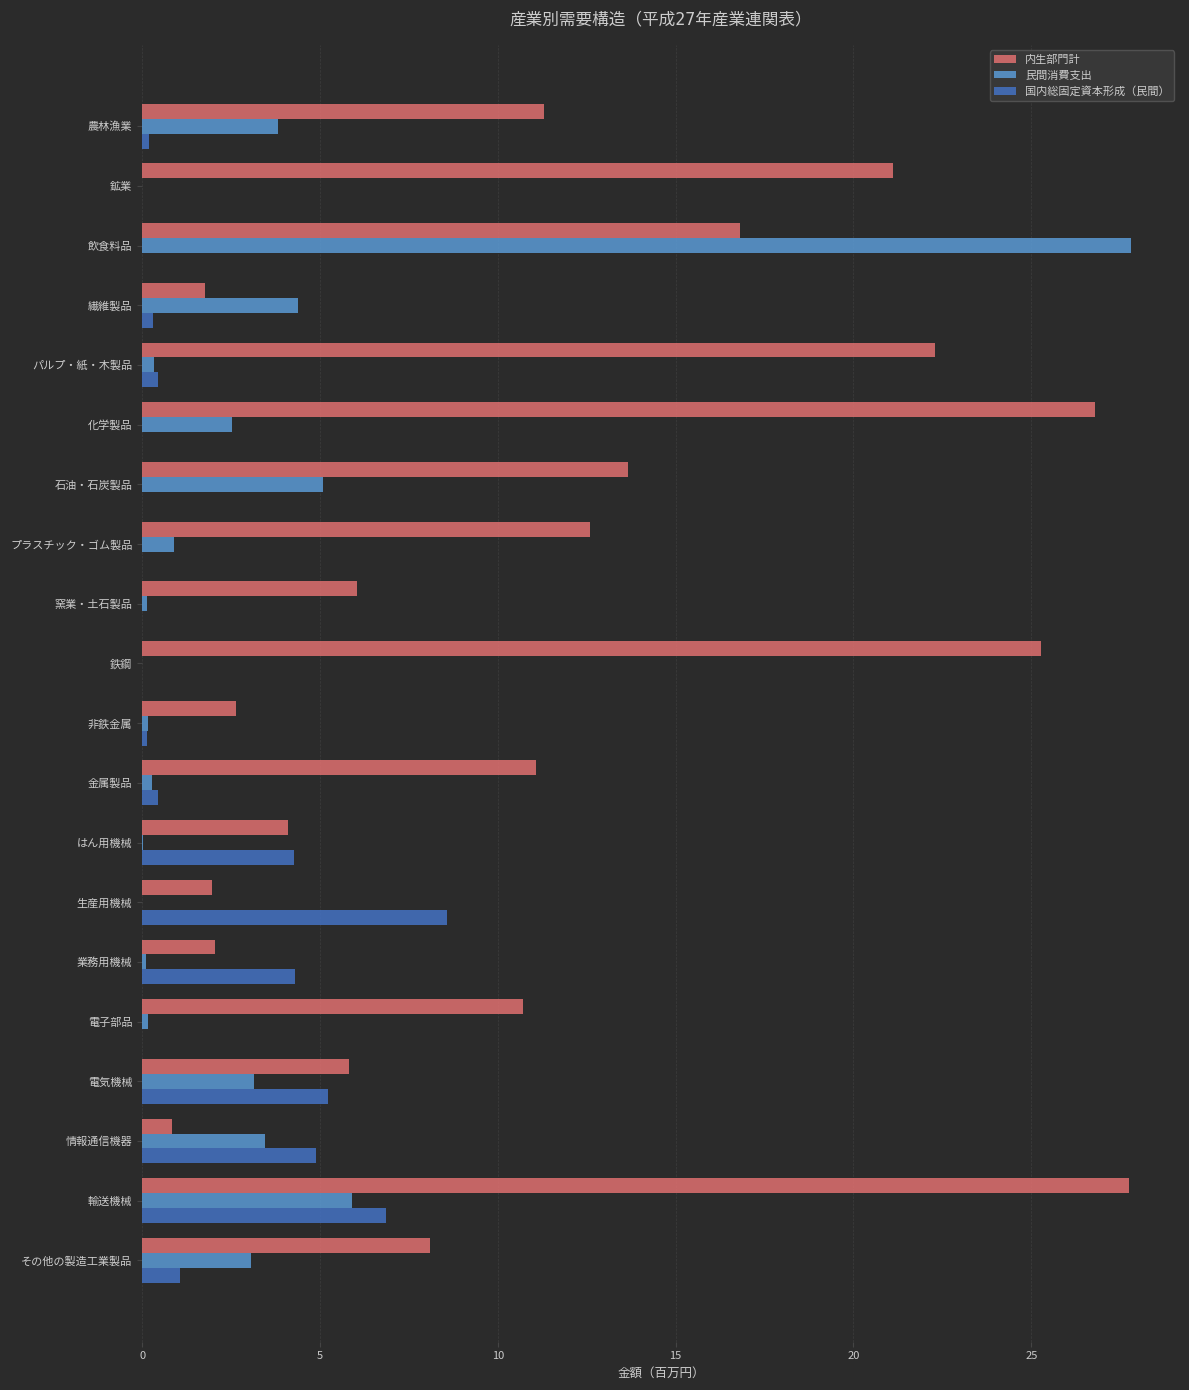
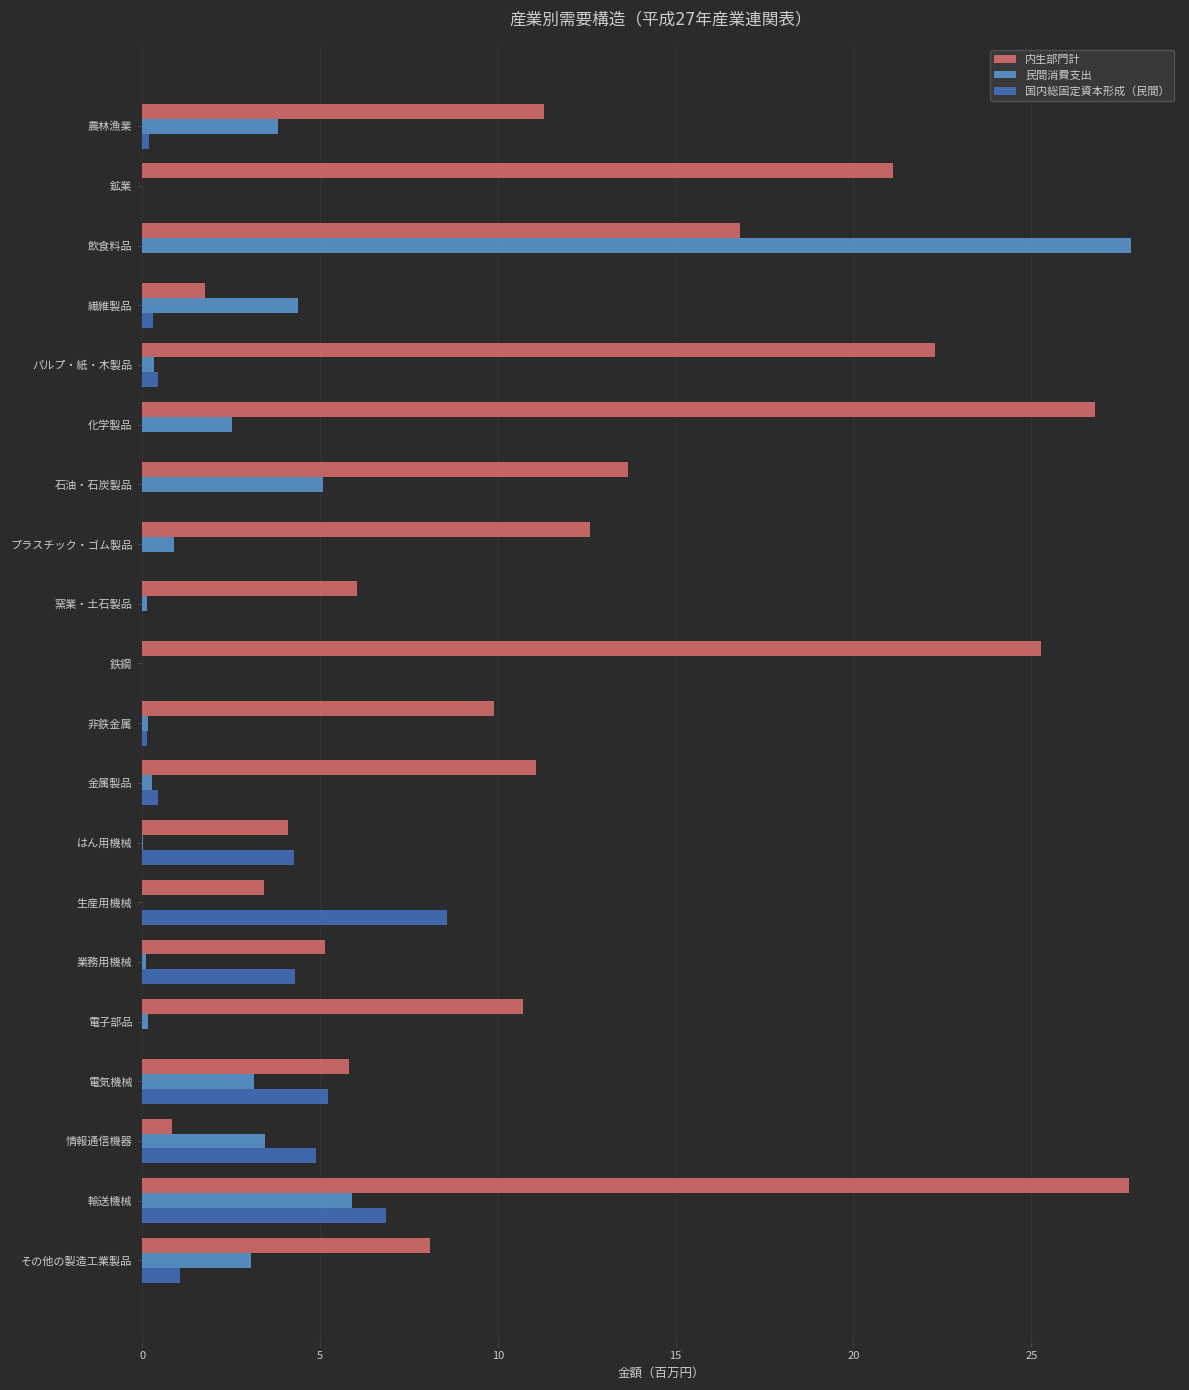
  {
    "内生部門計": {
      "農林漁業": 11.3,
      "鉱業": 21.1,
      "飲食料品": 16.8,
      "繊維製品": 1.8,
      "パルプ・紙・木製品": 22.3,
      "化学製品": 26.8,
      "石油・石炭製品": 13.7,
      "プラスチック・ゴム製品": 12.6,
      "窯業・土石製品": 6.0,
      "鉄鋼": 25.3,
-     "非鉄金属": 2.6,
+     "非鉄金属": 9.9,
      "金属製品": 11.1,
      "はん用機械": 4.1,
-     "生産用機械": 2.0,
-     "業務用機械": 2.1,
+     "生産用機械": 3.4,
+     "業務用機械": 5.2,
      "電子部品": 10.7,
      "電気機械": 5.8,
      "情報通信機器": 0.9,
      "輸送機械": 27.8,
      "その他の製造工業製品": 8.1
    }
  }
